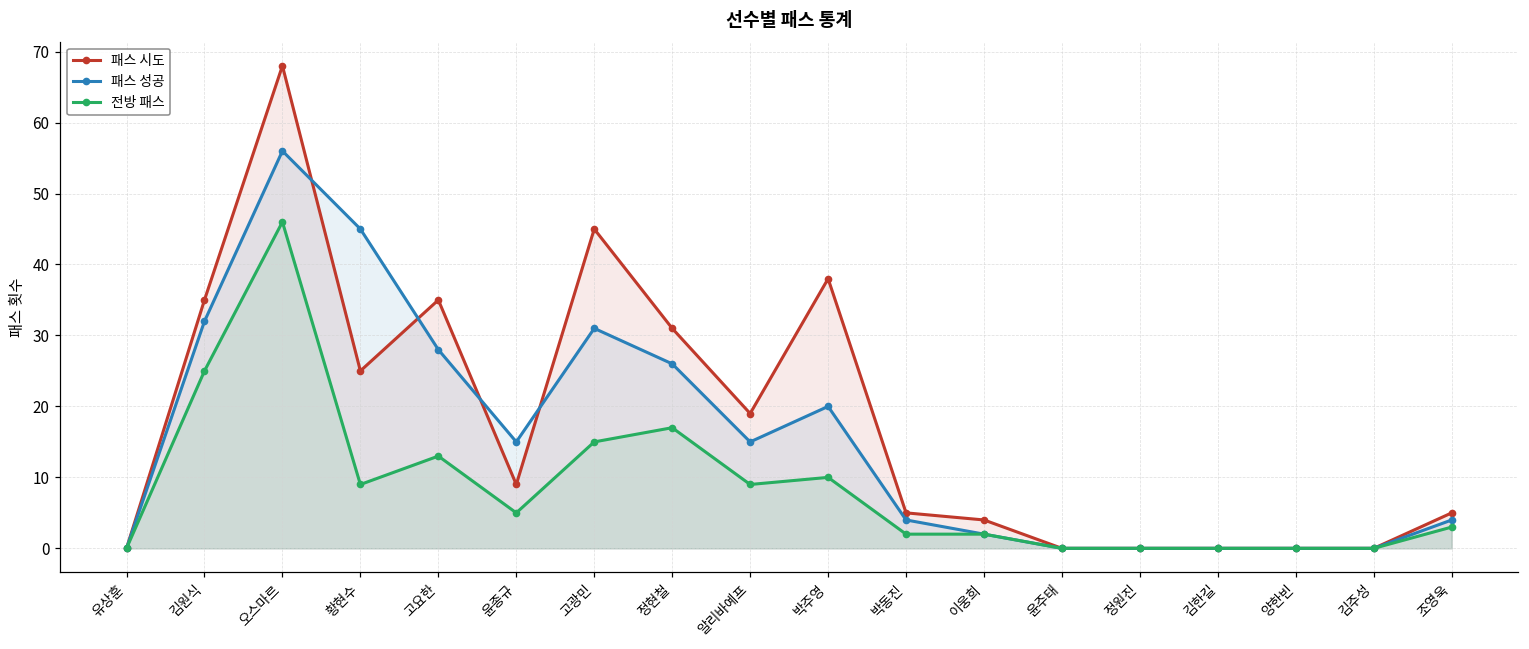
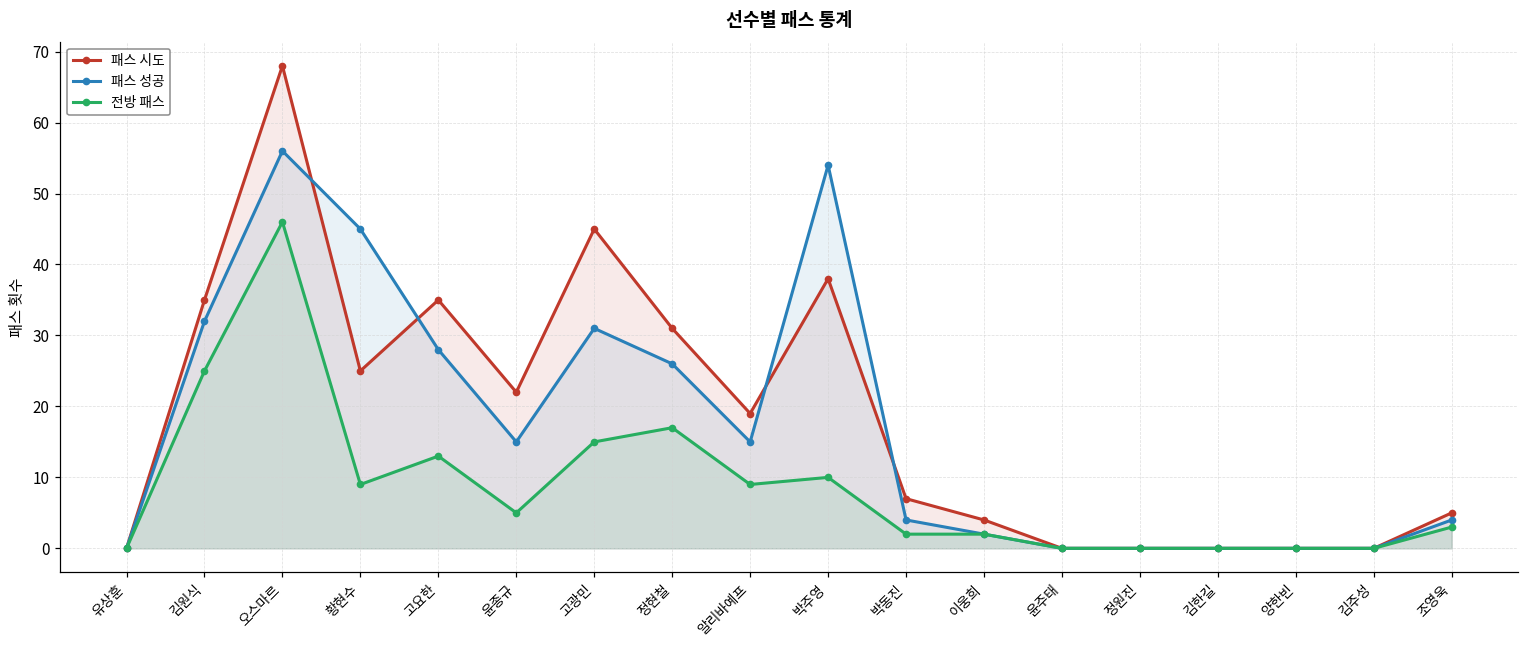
  {
    "패스 시도": {
      "김원식": 35,
      "오스마르": 68,
      "황현수": 25,
      "고요한": 35,
-     "윤종규": 9,
+     "윤종규": 22,
      "고광민": 45,
      "정현철": 31,
      "알리바예프": 19,
      "박주영": 38,
-     "박동진": 5,
+     "박동진": 7,
      "이웅희": 4,
      "조영욱": 5
    },
    "패스 성공": {
      "김원식": 32,
      "오스마르": 56,
      "황현수": 45,
      "고요한": 28,
      "윤종규": 15,
      "고광민": 31,
      "정현철": 26,
      "알리바예프": 15,
-     "박주영": 20,
+     "박주영": 54,
      "박동진": 4,
      "조영욱": 4
    },
    "전방 패스": {
      "김원식": 25,
      "오스마르": 46,
      "황현수": 9,
      "고요한": 13,
      "윤종규": 5,
      "고광민": 15,
      "정현철": 17,
      "알리바예프": 9,
      "박주영": 10,
      "박동진": 2,
      "조영욱": 3
    }
  }
